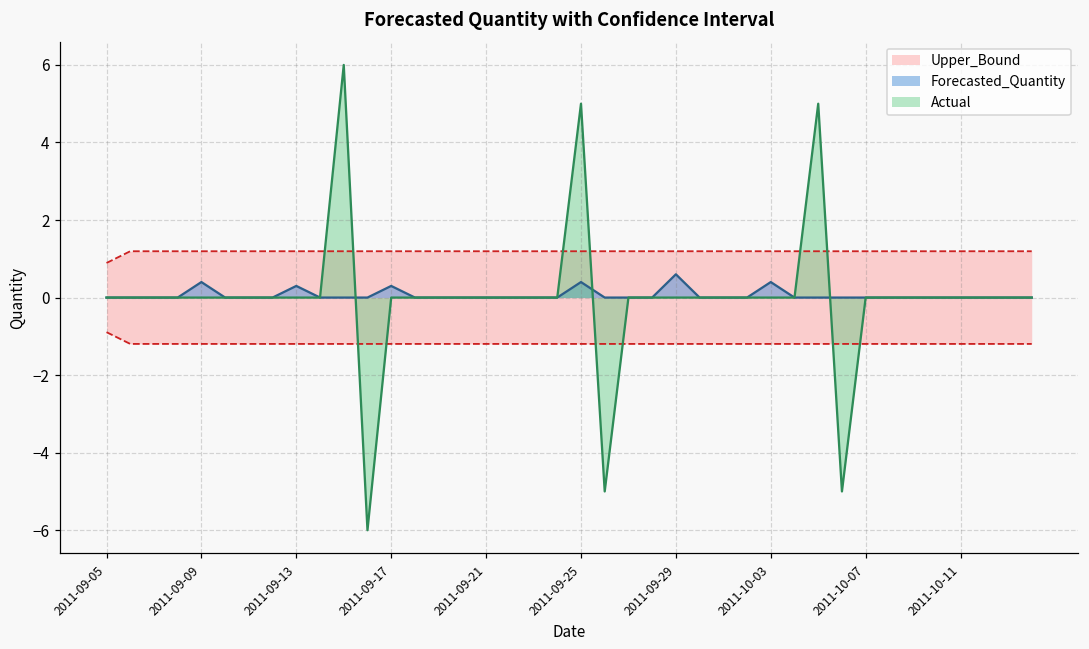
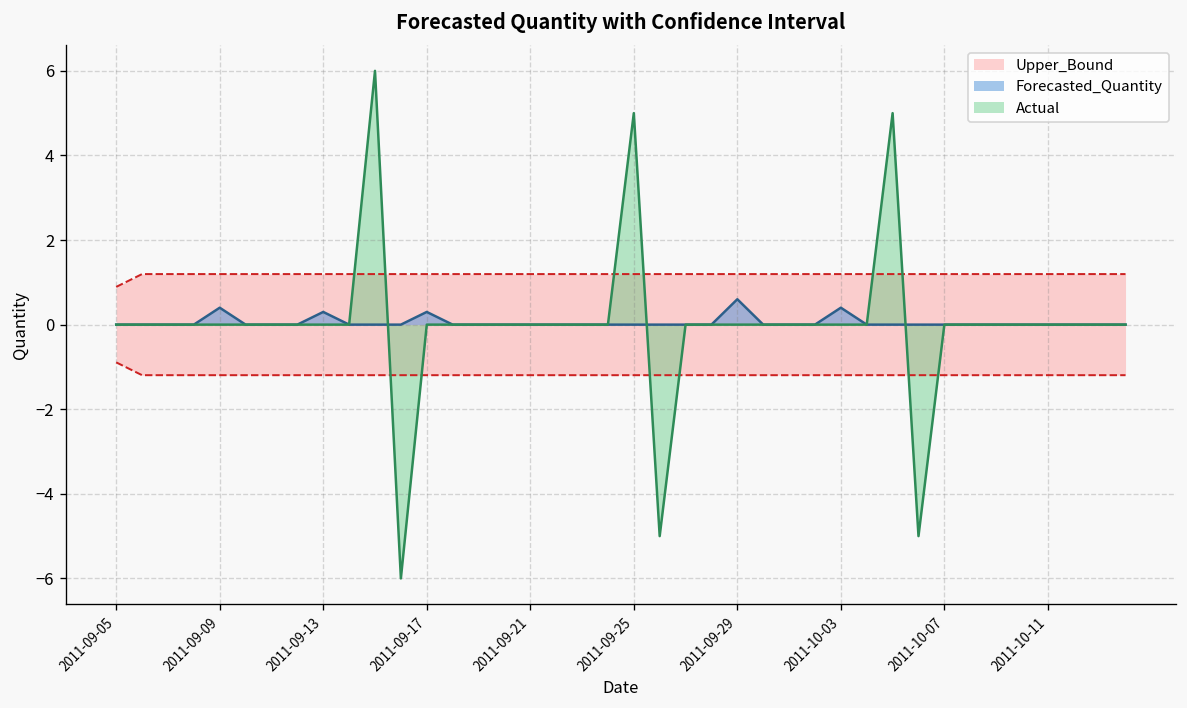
  {
    "Upper_Bound": {
      "2011-09-05": 0.9,
      "2011-09-09": 1.2,
      "2011-09-13": 1.2,
      "2011-09-17": 1.2,
      "2011-09-21": 1.2,
      "2011-09-25": 1.2,
      "2011-09-29": 1.2,
      "2011-10-03": 1.2,
      "2011-10-07": 1.2,
      "2011-10-11": 1.2
    },
    "Forecasted_Quantity": {
      "2011-09-09": 0.4,
      "2011-09-13": 0.3,
      "2011-09-17": 0.3,
-     "2011-09-25": 0.4,
+     "2011-09-25": 0.0,
      "2011-09-29": 0.6,
      "2011-10-03": 0.4
    }
  }
